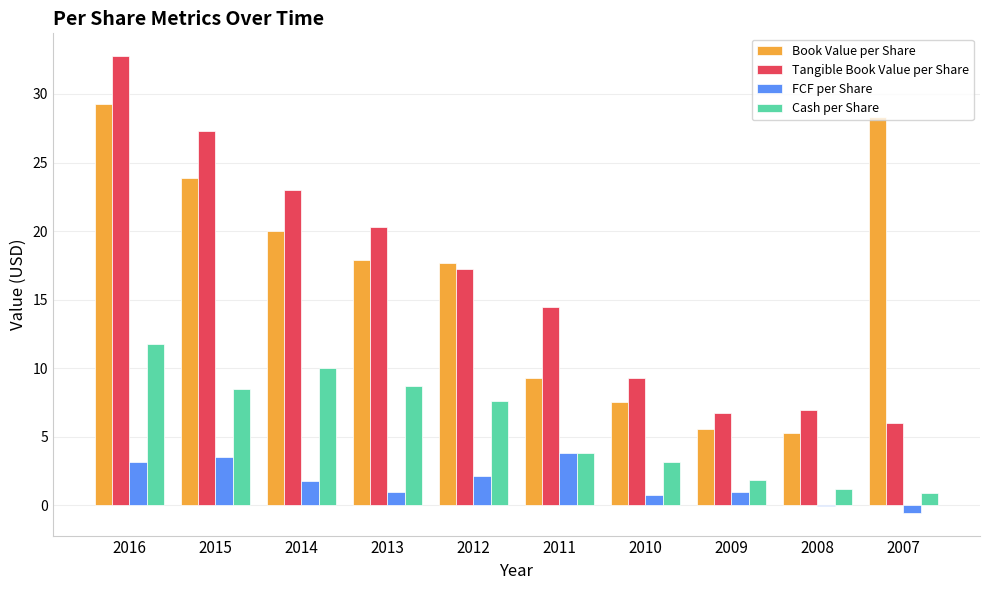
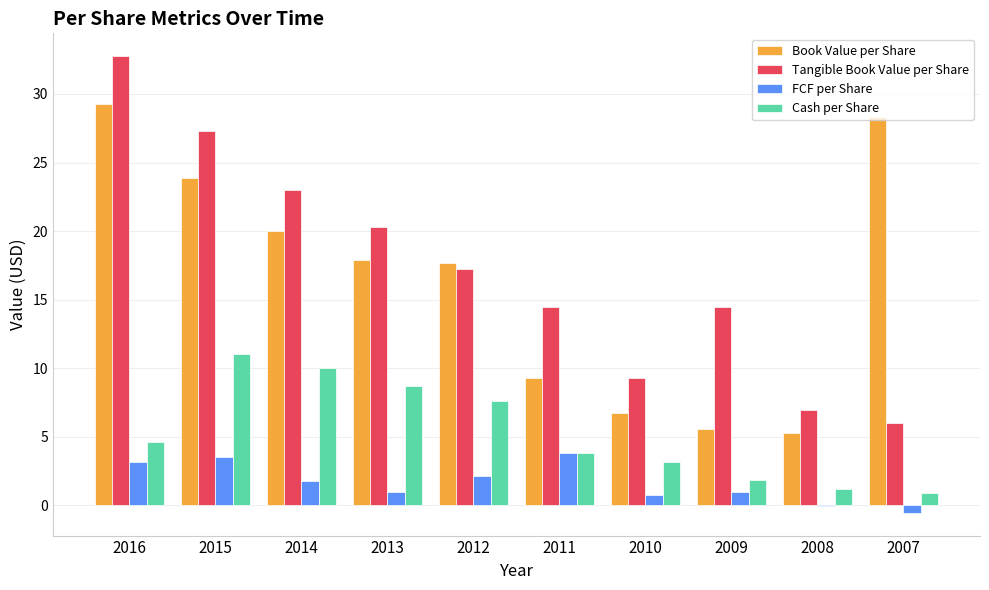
  {
    "Book Value per Share": {
      "2016": 29.3,
      "2015": 23.8,
      "2014": 20.0,
      "2013": 17.9,
      "2012": 17.7,
      "2011": 9.3,
-     "2010": 7.5,
+     "2010": 6.8,
      "2009": 5.6,
      "2008": 5.3
    },
    "Tangible Book Value per Share": {
      "2016": 32.8,
      "2015": 27.3,
      "2014": 23.0,
      "2013": 20.3,
      "2012": 17.3,
      "2011": 14.5,
      "2010": 9.3,
-     "2009": 6.7,
+     "2009": 14.4,
      "2008": 7.0,
      "2007": 6.0
    },
    "FCF per Share": {
      "2016": 3.1,
      "2015": 3.5,
      "2014": 1.8,
      "2013": 0.9,
      "2012": 2.1,
      "2011": 3.8,
      "2010": 0.8,
      "2009": 1.0,
      "2007": -0.5
    },
    "Cash per Share": {
-     "2016": 11.8,
-     "2015": 8.5,
+     "2016": 4.6,
+     "2015": 11.1,
      "2014": 10.0,
      "2013": 8.7,
      "2012": 7.6,
      "2011": 3.8,
      "2010": 3.2,
      "2009": 1.8,
      "2008": 1.2,
      "2007": 0.9
    }
  }
